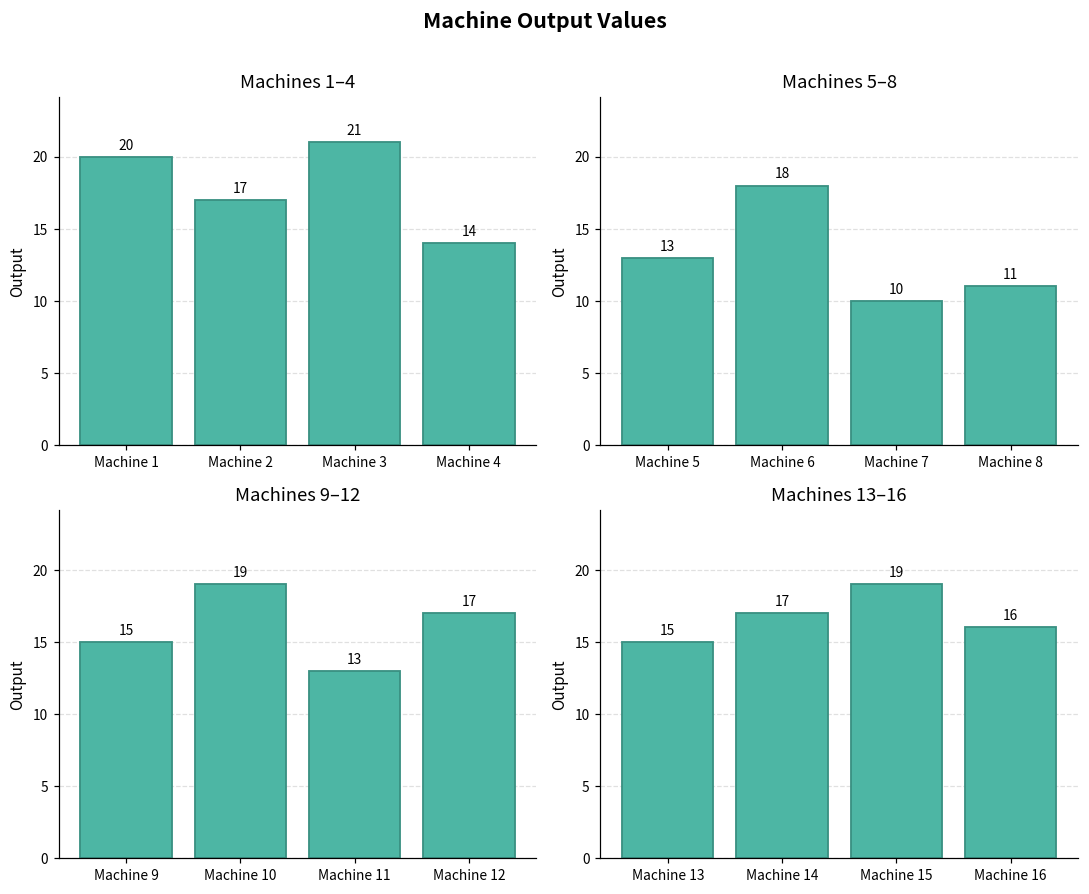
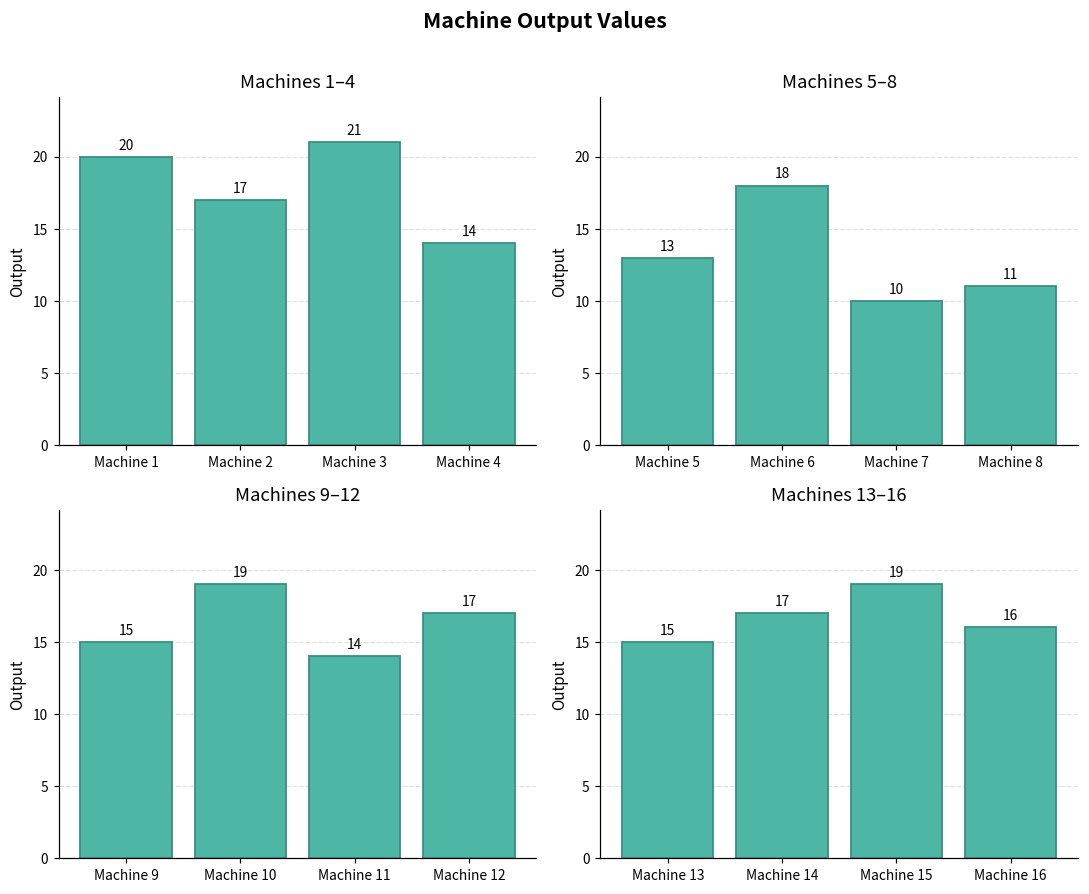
  {
    "Machines 1–4": {
      "Machine 1": 20,
      "Machine 2": 17,
      "Machine 3": 21,
      "Machine 4": 14
    },
    "Machines 5–8": {
      "Machine 5": 13,
      "Machine 6": 18,
      "Machine 7": 10,
      "Machine 8": 11
    },
    "Machines 9–12": {
      "Machine 9": 15,
      "Machine 10": 19,
-     "Machine 11": 13,
+     "Machine 11": 14,
      "Machine 12": 17
    },
    "Machines 13–16": {
      "Machine 13": 15,
      "Machine 14": 17,
      "Machine 15": 19,
      "Machine 16": 16
    }
  }
